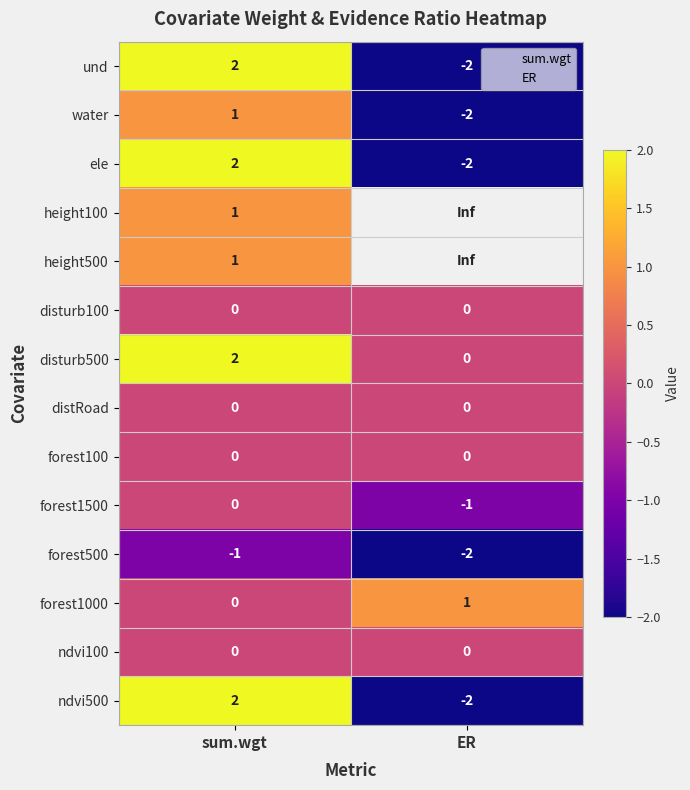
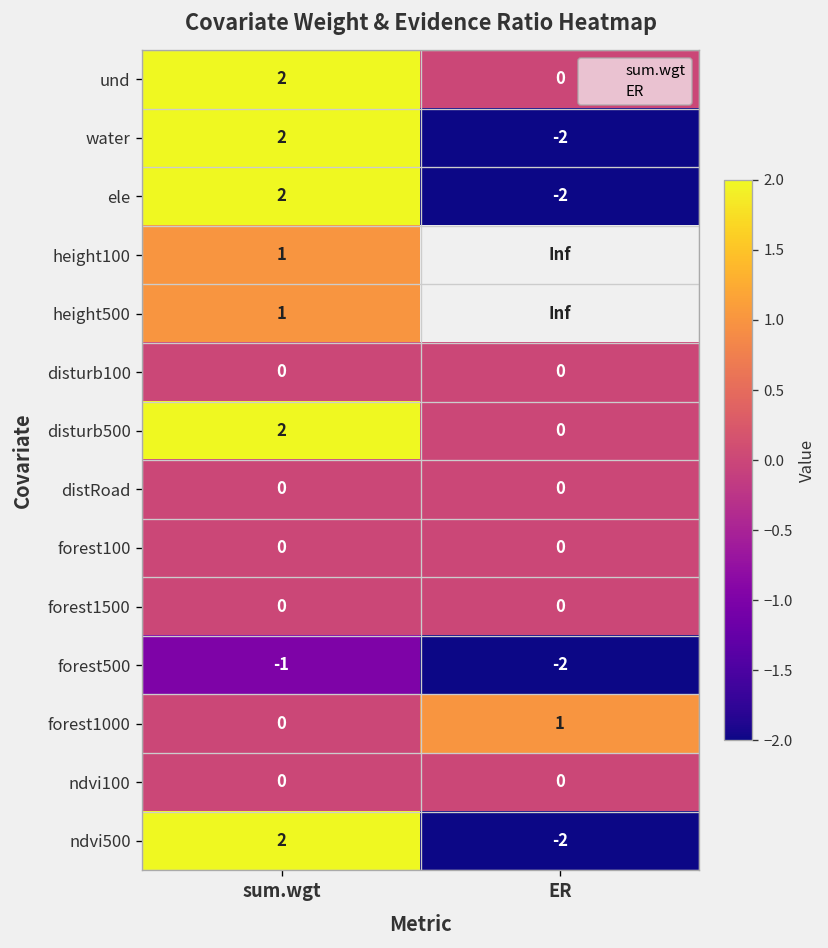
  {
    "und": {
      "sum.wgt": 2,
-     "ER": -2
+     "ER": 0
    },
    "water": {
-     "sum.wgt": 1,
+     "sum.wgt": 2,
      "ER": -2
    },
    "ele": {
      "sum.wgt": 2,
      "ER": -2
    },
    "height100": {
      "sum.wgt": 1
    },
    "height500": {
      "sum.wgt": 1
    },
    "disturb100": {
      "sum.wgt": 0,
      "ER": 0
    },
    "disturb500": {
      "sum.wgt": 2,
      "ER": 0
    },
    "distRoad": {
      "sum.wgt": 0,
      "ER": 0
    },
    "forest100": {
      "sum.wgt": 0,
      "ER": 0
    },
    "forest1500": {
      "sum.wgt": 0,
-     "ER": -1
+     "ER": 0
    },
    "forest500": {
      "sum.wgt": -1,
      "ER": -2
    },
    "forest1000": {
      "sum.wgt": 0,
      "ER": 1
    },
    "ndvi100": {
      "sum.wgt": 0,
      "ER": 0
    },
    "ndvi500": {
      "sum.wgt": 2,
      "ER": -2
    }
  }
